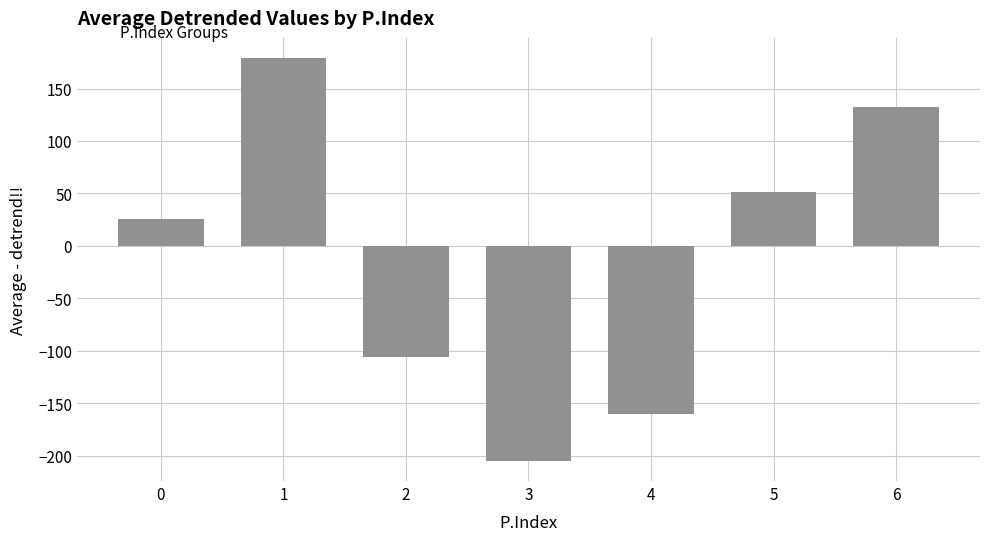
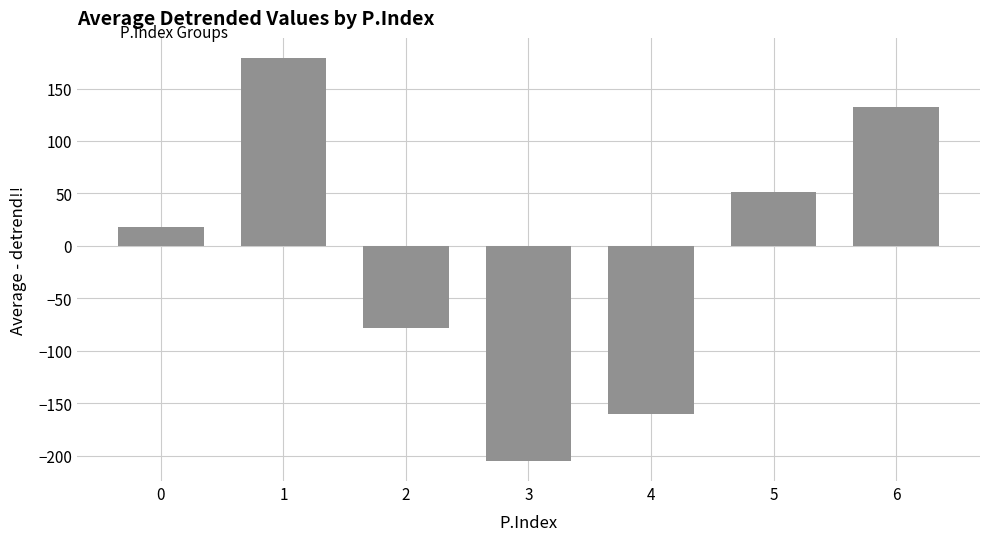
  {
-   "0": 26,
+   "0": 18,
    "1": 179,
-   "2": -105,
+   "2": -79,
    "3": -205,
    "4": -160,
    "5": 52,
    "6": 132
  }
